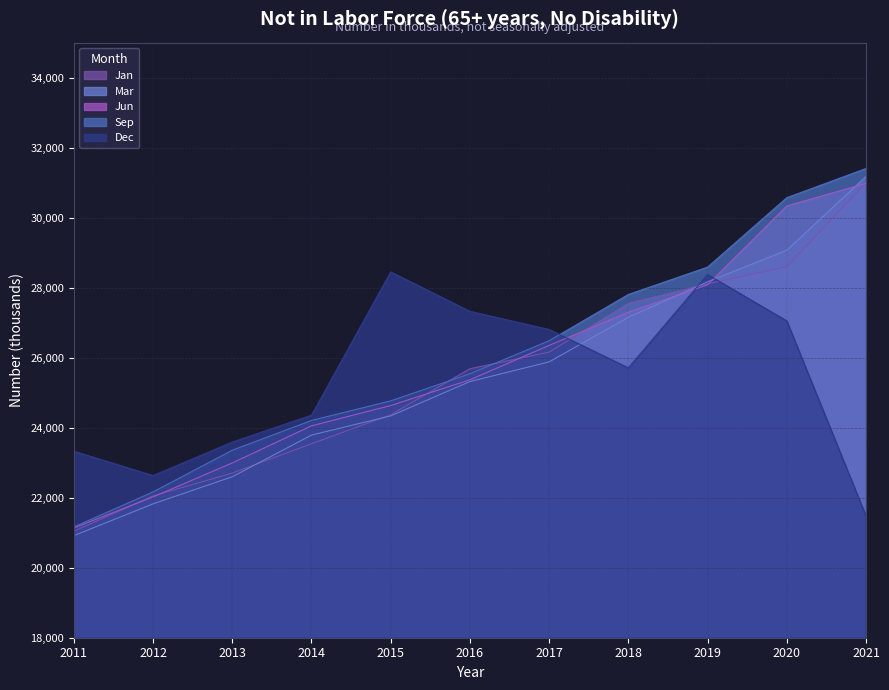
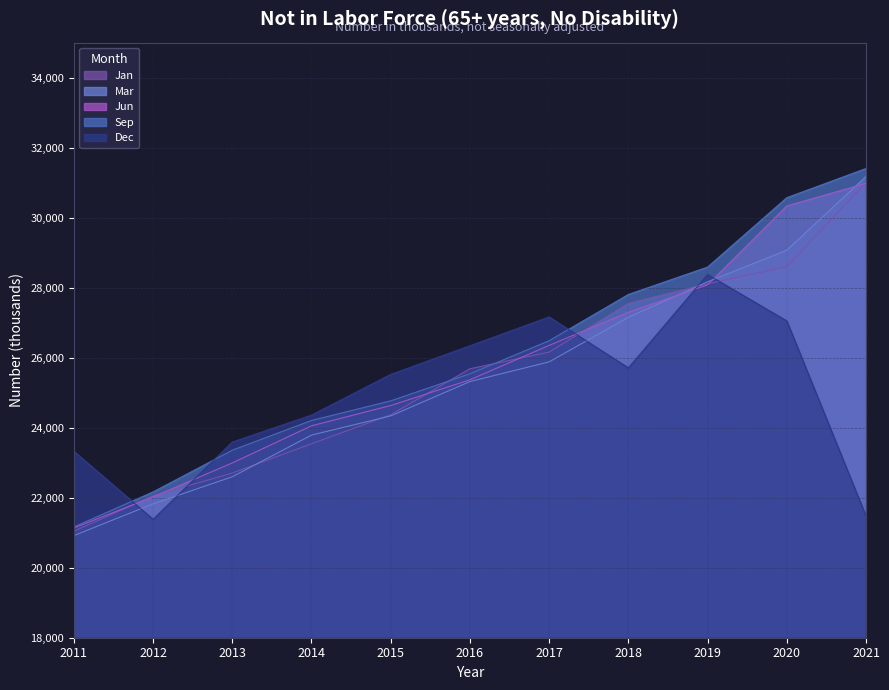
  {
    "Dec": {
      "2011": "23,300",
-     "2012": "22,600",
+     "2012": "21,400",
      "2013": "23,600",
      "2014": "24,400",
-     "2015": "28,500",
-     "2016": "27,300",
-     "2017": "26,800",
+     "2015": "25,500",
+     "2016": "26,300",
+     "2017": "27,200",
      "2018": "25,700",
      "2019": "28,400",
      "2020": "27,100",
      "2021": "21,500"
    }
  }
